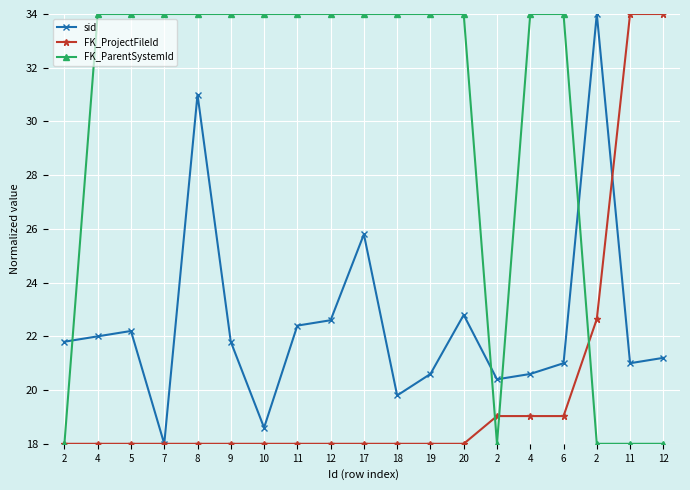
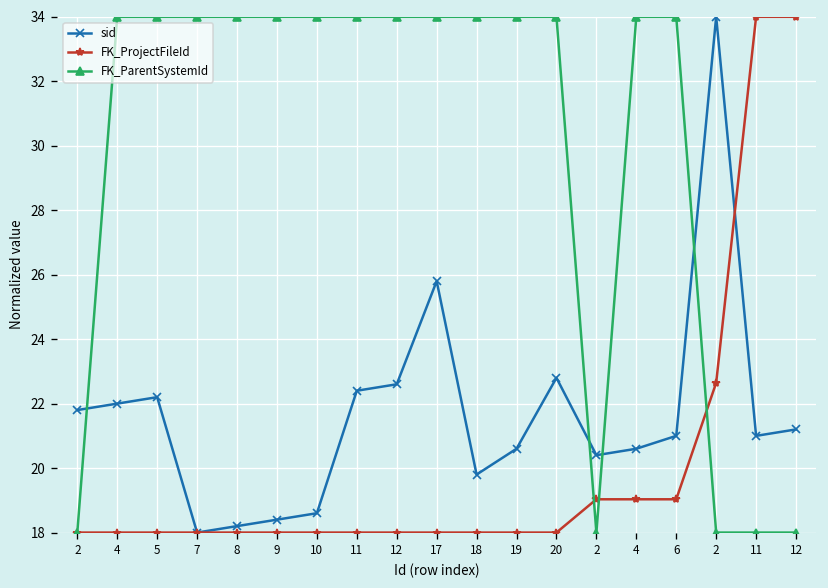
  {
    "sid": {
      "5": 22.2,
-     "8": 31.0,
-     "9": 21.8,
+     "8": 18.2,
+     "9": 18.4,
      "10": 18.6,
      "17": 25.8,
      "18": 19.8,
      "19": 20.6,
      "20": 22.8,
      "6": 21.0
    },
    "FK_ProjectFileId": {
      "5": 18.0,
      "8": 18.0,
      "9": 18.0,
      "10": 18.0,
      "17": 18.0,
      "18": 18.0,
      "19": 18.0,
      "20": 18.0,
      "6": 19.0
    },
    "FK_ParentSystemId": {
      "5": 34.0,
      "7": 34.0,
      "8": 34.0,
      "9": 34.0,
      "10": 34.0,
      "17": 34.0,
      "18": 34.0,
      "19": 34.0,
      "20": 34.0,
      "6": 34.0
    }
  }
